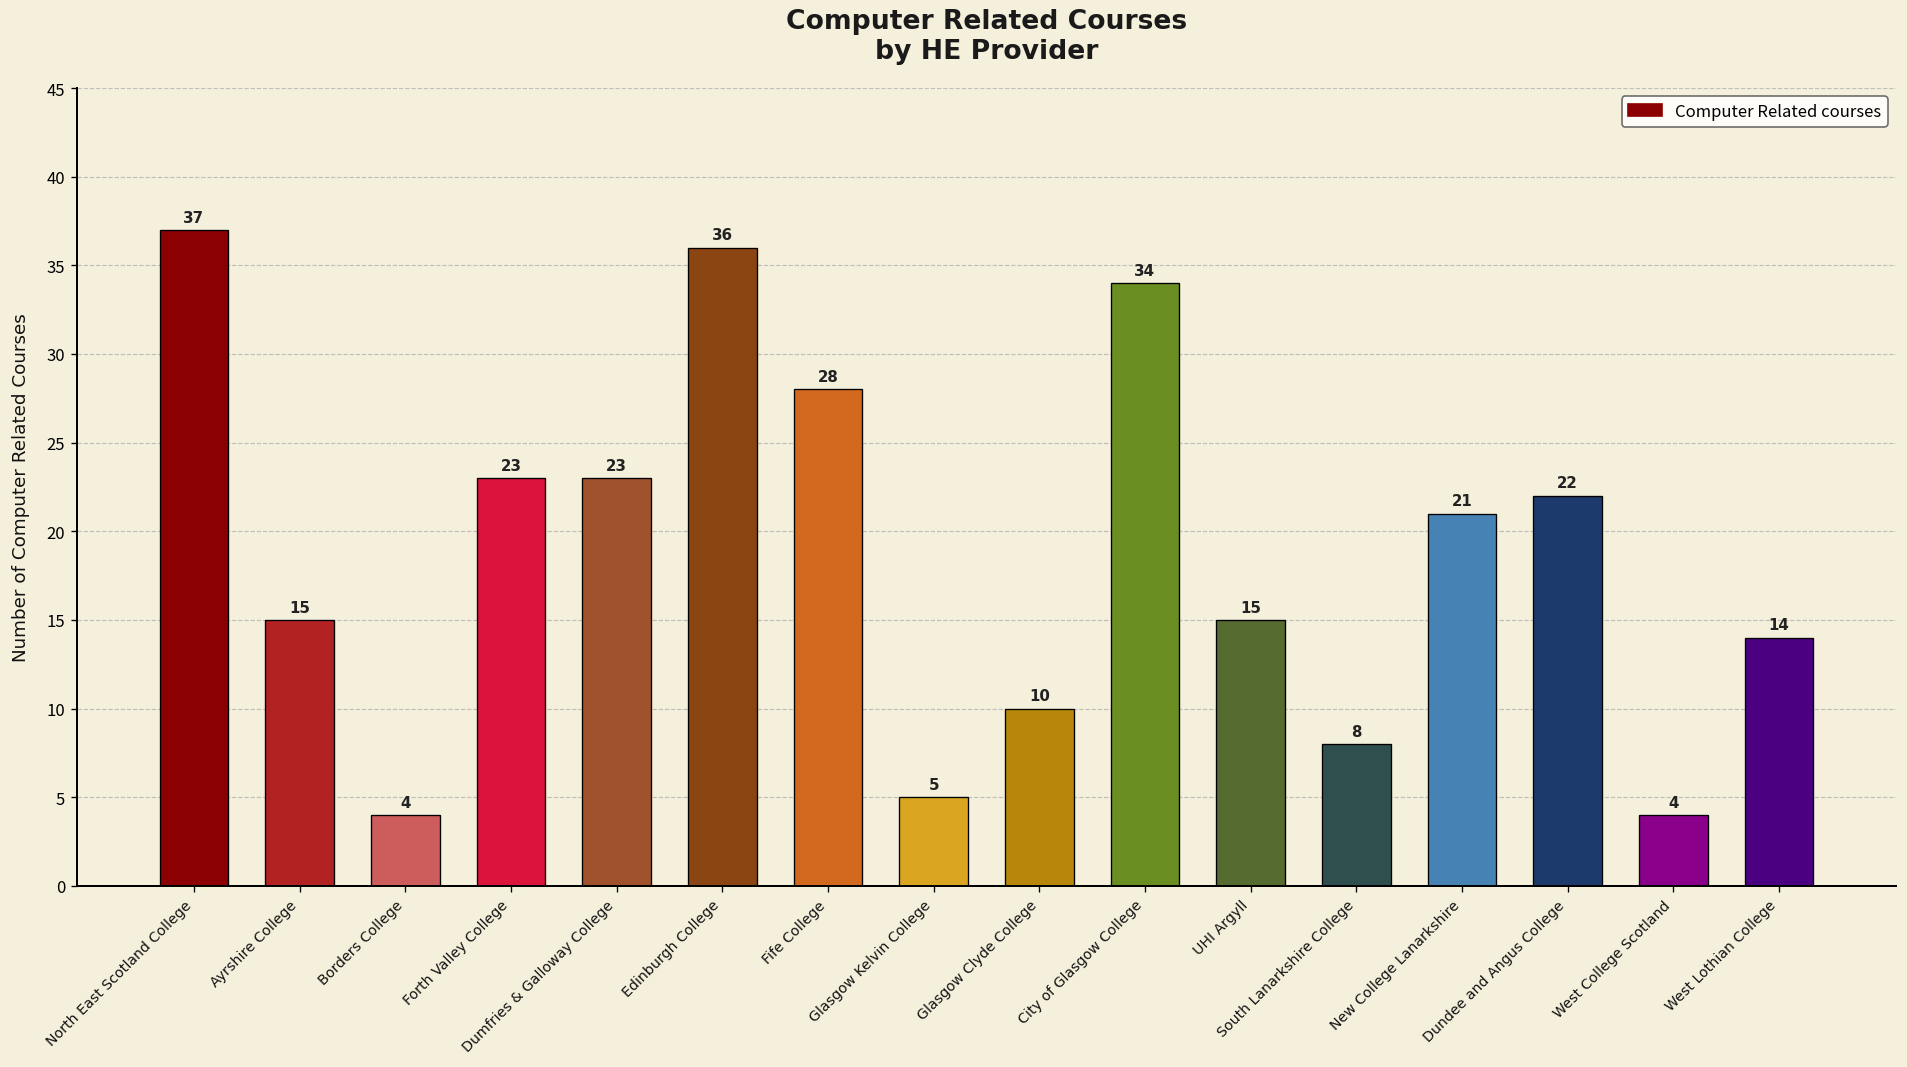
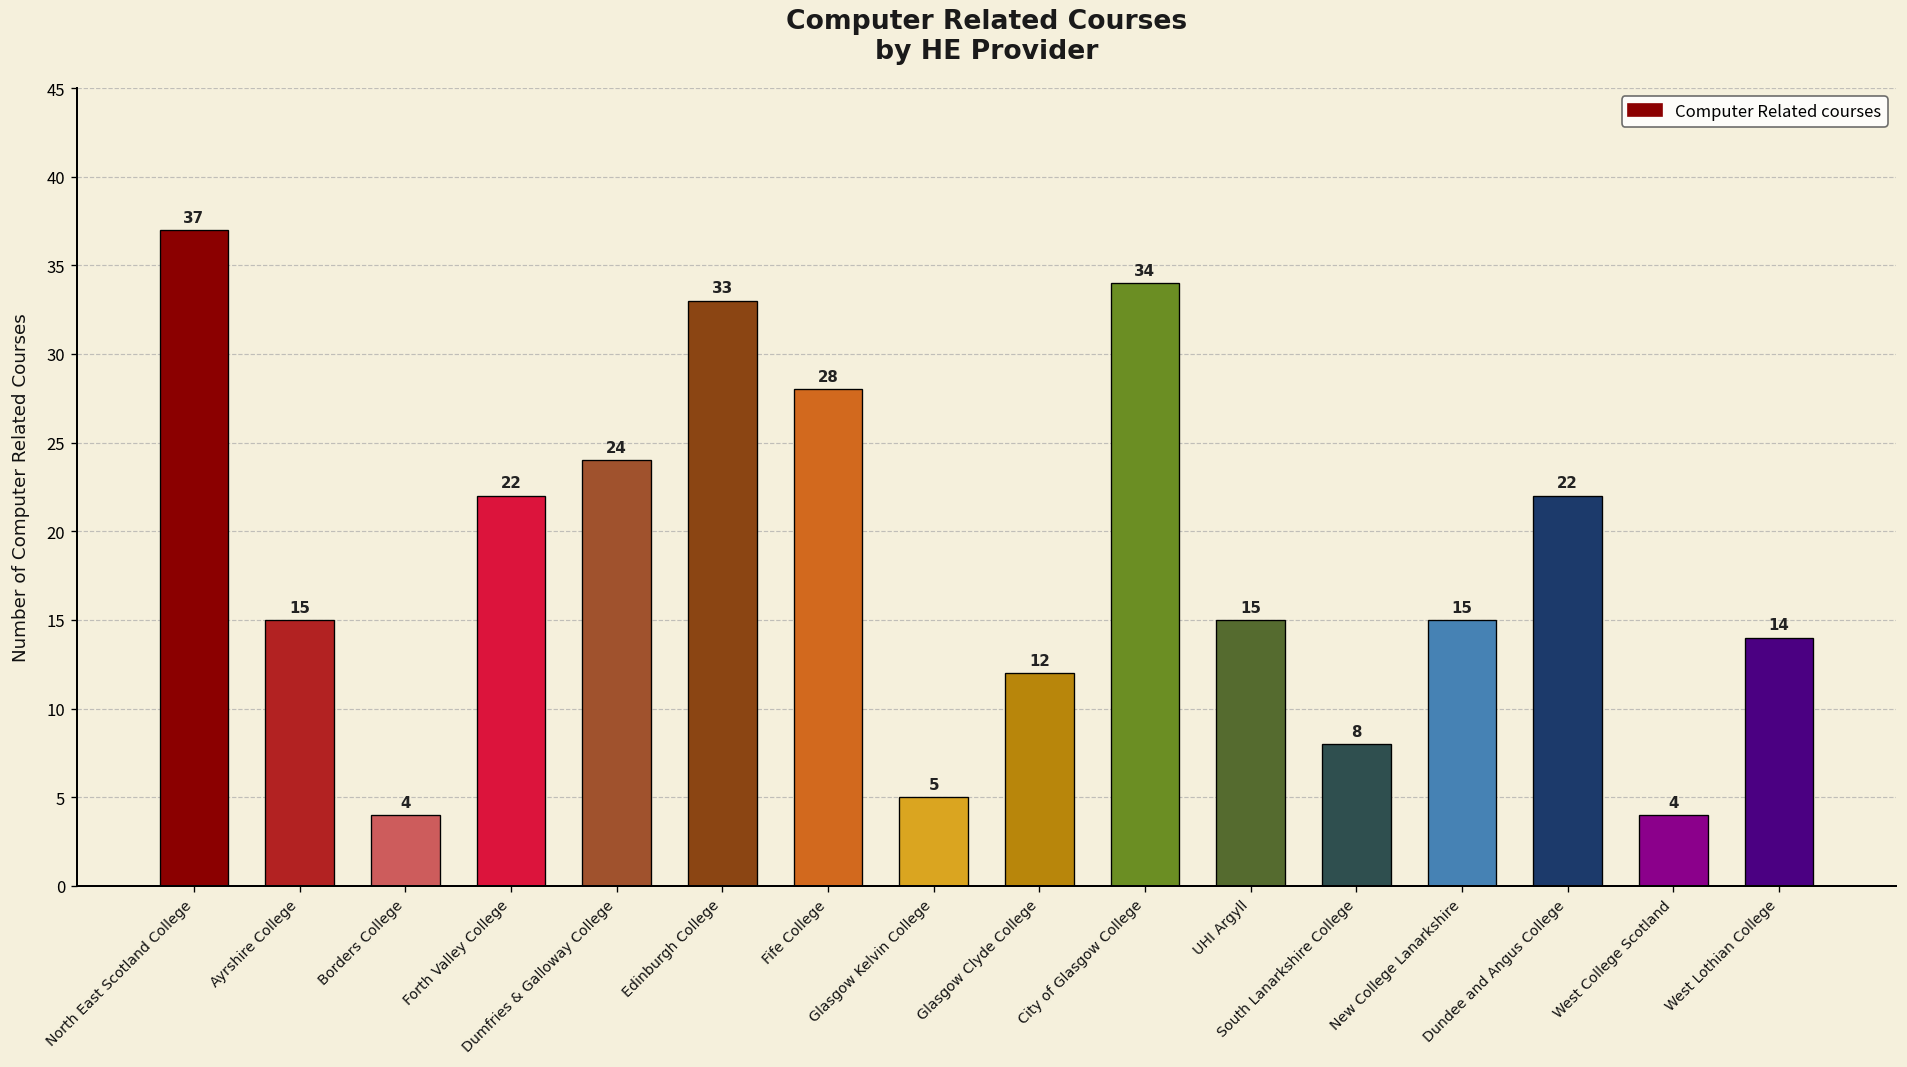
  {
    "North East Scotland College": 37,
    "Ayrshire College": 15,
    "Borders College": 4,
-   "Forth Valley College": 23,
-   "Dumfries & Galloway College": 23,
-   "Edinburgh College": 36,
+   "Forth Valley College": 22,
+   "Dumfries & Galloway College": 24,
+   "Edinburgh College": 33,
    "Fife College": 28,
    "Glasgow Kelvin College": 5,
-   "Glasgow Clyde College": 10,
+   "Glasgow Clyde College": 12,
    "City of Glasgow College": 34,
    "UHI Argyll": 15,
    "South Lanarkshire College": 8,
-   "New College Lanarkshire": 21,
+   "New College Lanarkshire": 15,
    "Dundee and Angus College": 22,
    "West College Scotland": 4,
    "West Lothian College": 14
  }
